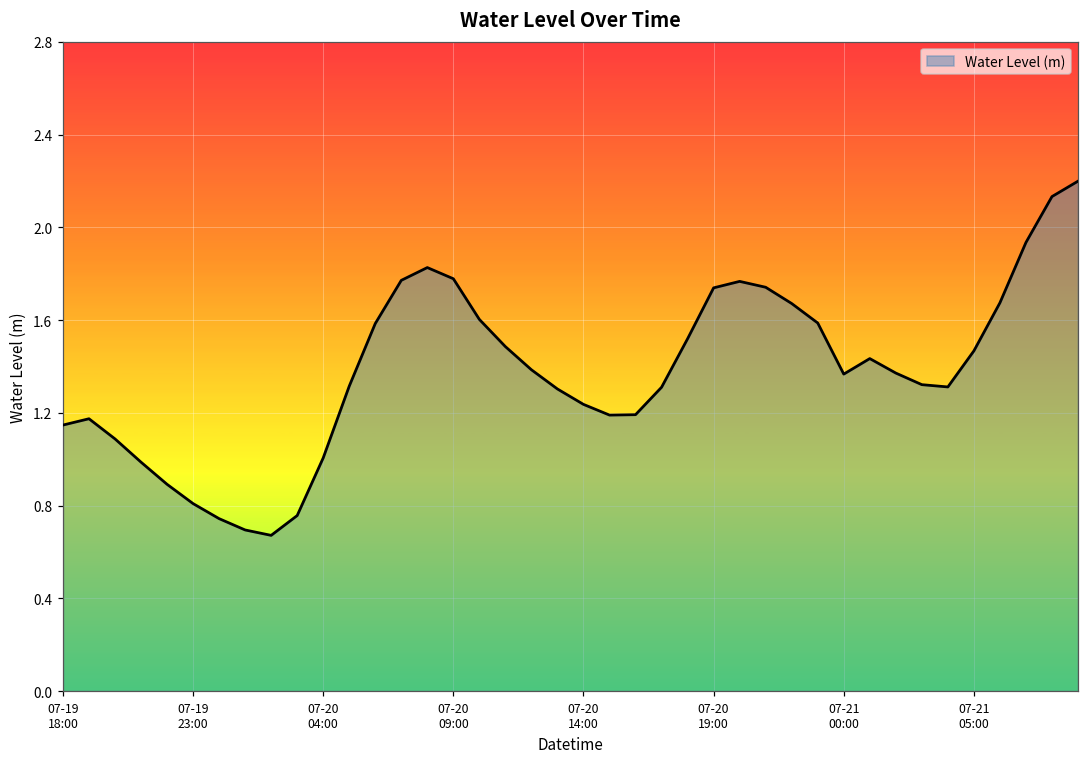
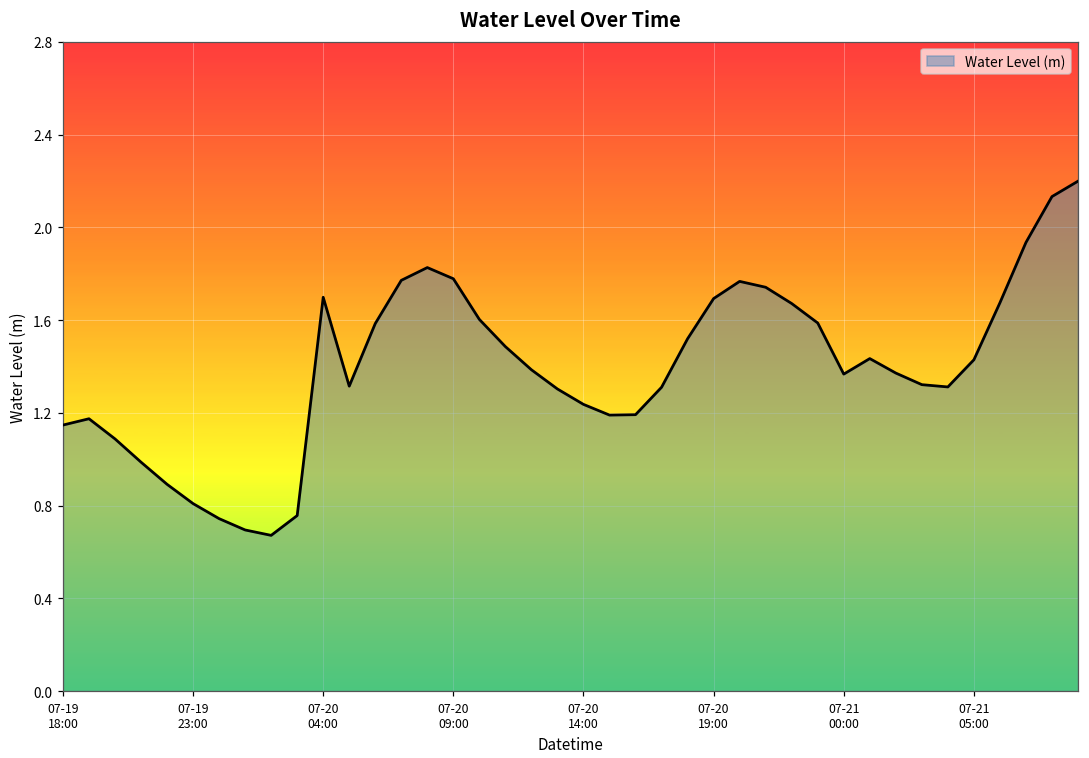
  {
    "07-19 18:00": 1.15,
    "07-19 23:00": 0.81,
-   "07-20 04:00": 1.01,
+   "07-20 04:00": 1.70,
    "07-20 09:00": 1.78,
    "07-20 14:00": 1.24,
-   "07-20 19:00": 1.74,
+   "07-20 19:00": 1.69,
    "07-21 00:00": 1.37,
-   "07-21 05:00": 1.47
+   "07-21 05:00": 1.43
  }
